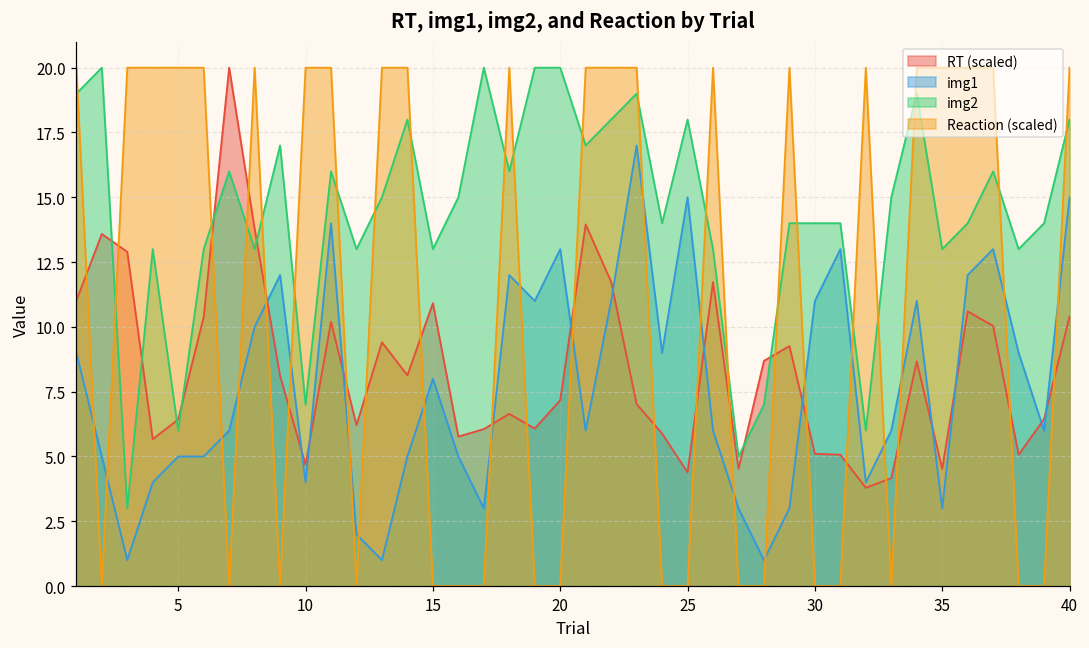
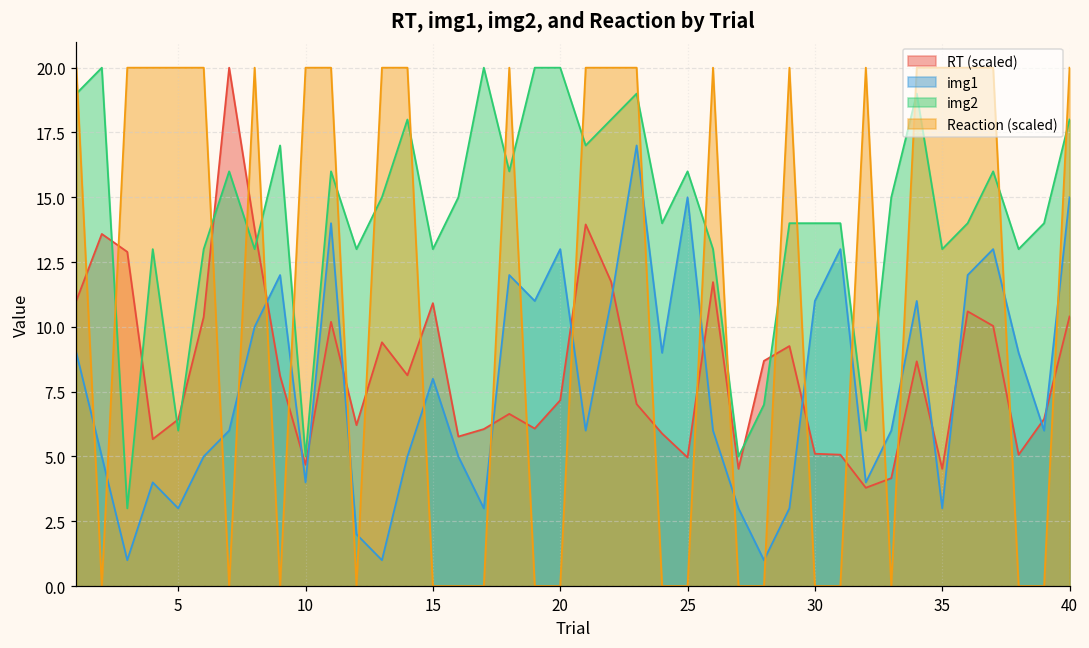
  {
    "RT (scaled)": {
      "5": 6.4,
      "10": 4.7,
      "15": 10.9,
      "20": 7.2,
-     "25": 4.4,
+     "25": 5.0,
      "30": 5.1,
      "35": 4.5,
      "40": 10.4
    },
    "img1": {
-     "5": 5,
+     "5": 3,
      "10": 4,
      "15": 8,
      "20": 13,
      "25": 15,
      "30": 11,
      "35": 3,
      "40": 15
    },
    "img2": {
      "5": 6,
-     "10": 7,
+     "10": 5,
      "15": 13,
      "20": 20,
-     "25": 18,
+     "25": 16,
      "30": 14,
      "35": 13,
      "40": 18
    },
    "Reaction (scaled)": {
      "5": 20.0,
      "10": 20.0,
      "15": 0.0,
      "20": 0.0,
      "25": 0.0,
      "30": 0.0,
      "40": 20.0
    }
  }
